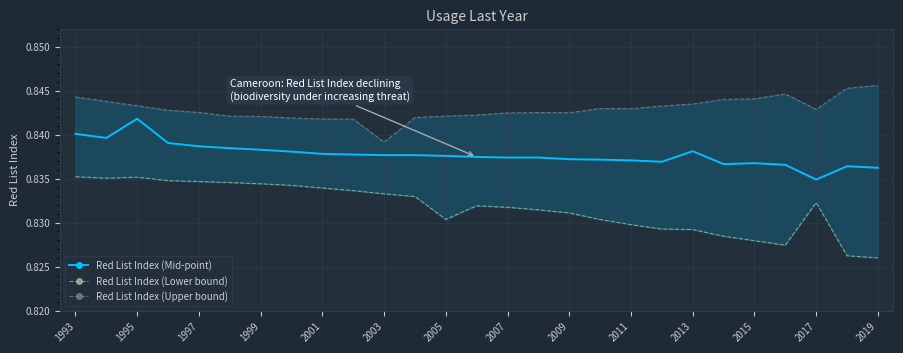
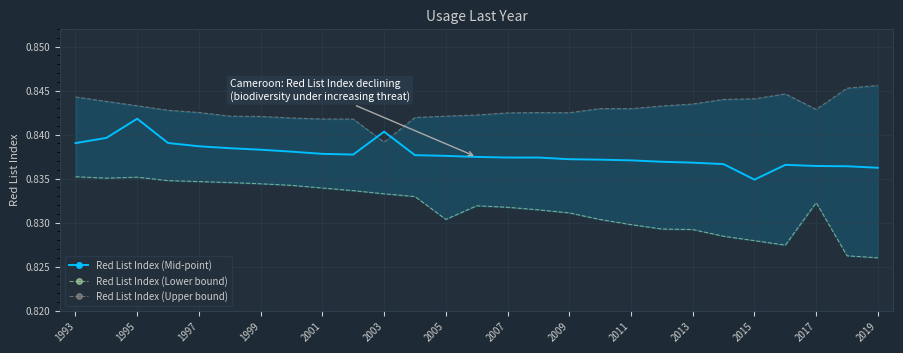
  {
    "Red List Index (Mid-point)": {
-     "1993": 0.840,
+     "1993": 0.839,
      "1995": 0.842,
      "1997": 0.839,
      "1999": 0.838,
      "2001": 0.838,
-     "2003": 0.838,
+     "2003": 0.840,
      "2005": 0.838,
      "2007": 0.837,
      "2009": 0.837,
      "2011": 0.837,
-     "2013": 0.838,
-     "2015": 0.837,
-     "2017": 0.835,
+     "2013": 0.837,
+     "2015": 0.835,
+     "2017": 0.836,
      "2019": 0.836
    },
    "Red List Index (Lower bound)": {
      "1993": 0.835,
      "1995": 0.835,
      "1997": 0.835,
      "1999": 0.834,
      "2001": 0.834,
      "2003": 0.833,
      "2005": 0.830,
      "2007": 0.832,
      "2009": 0.831,
      "2011": 0.830,
      "2013": 0.829,
      "2015": 0.828,
      "2017": 0.832,
      "2019": 0.826
    },
    "Red List Index (Upper bound)": {
      "1993": 0.844,
      "1995": 0.843,
      "1997": 0.843,
      "1999": 0.842,
      "2001": 0.842,
      "2003": 0.839,
      "2005": 0.842,
      "2007": 0.842,
      "2009": 0.842,
      "2011": 0.843,
      "2013": 0.843,
      "2015": 0.844,
      "2017": 0.843,
      "2019": 0.846
    }
  }
